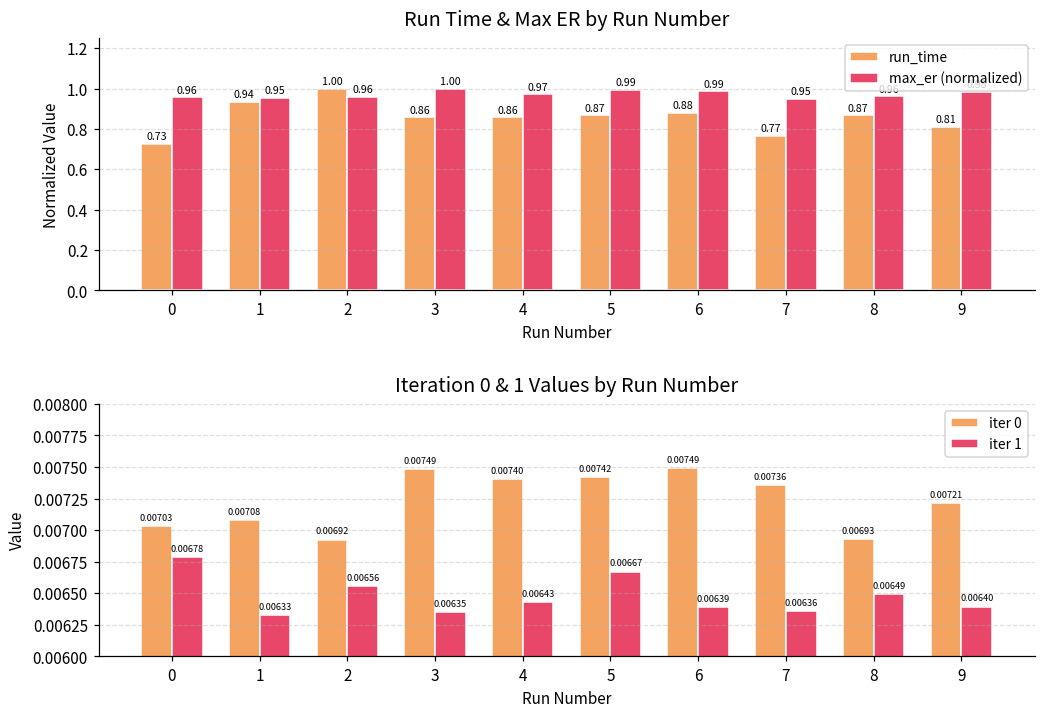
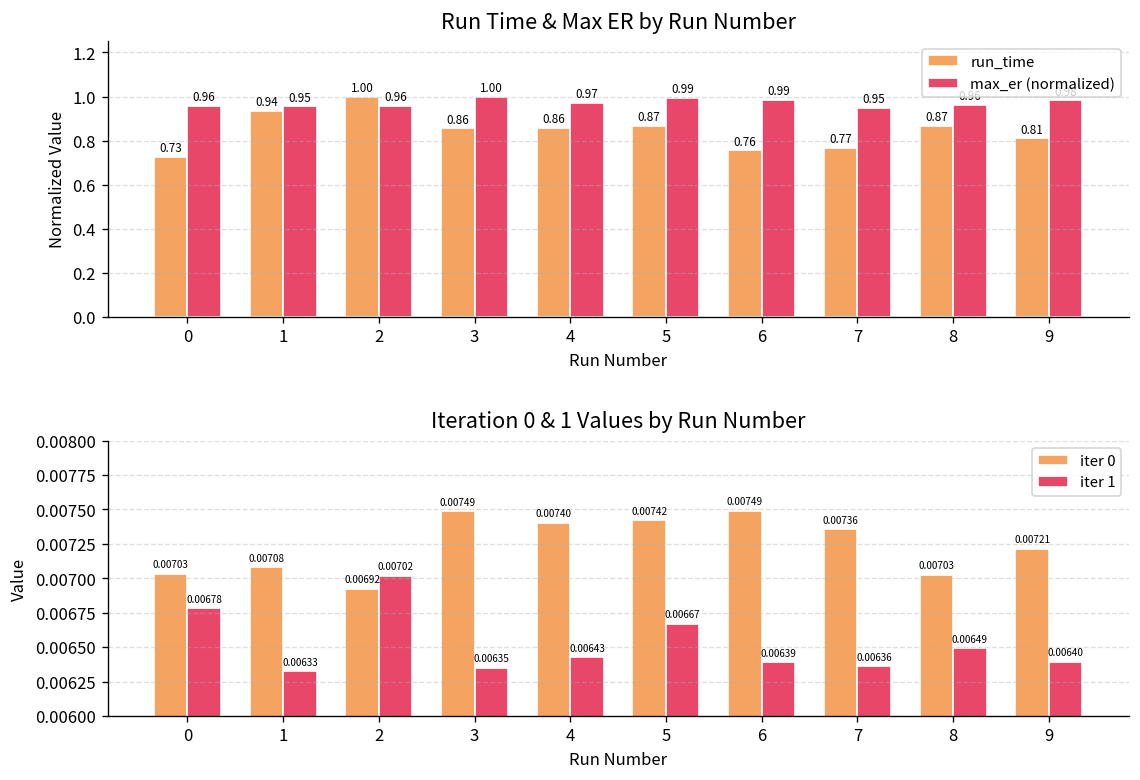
  {
    "Run Time & Max ER by Run Number": {
      "run_time": {
        "0": 0.73,
        "1": 0.94,
        "2": 1.00,
        "3": 0.86,
        "4": 0.86,
        "5": 0.87,
-       "6": 0.88,
+       "6": 0.76,
        "7": 0.77,
        "8": 0.87,
        "9": 0.81
      },
      "max_er (normalized)": {
        "0": 0.96,
        "1": 0.95,
        "2": 0.96,
        "3": 1.00,
        "4": 0.97,
        "5": 0.99,
        "6": 0.99,
        "7": 0.95
      }
    },
    "Iteration 0 & 1 Values by Run Number": {
      "iter 0": {
        "0": 0.00703,
        "1": 0.00708,
        "2": 0.00692,
        "3": 0.00749,
        "4": 0.00740,
        "5": 0.00742,
        "6": 0.00749,
        "7": 0.00736,
-       "8": 0.00693,
+       "8": 0.00703,
        "9": 0.00721
      },
      "iter 1": {
        "0": 0.00678,
        "1": 0.00633,
-       "2": 0.00656,
+       "2": 0.00702,
        "3": 0.00635,
        "4": 0.00643,
        "5": 0.00667,
        "6": 0.00639,
        "7": 0.00636,
        "8": 0.00649,
        "9": 0.00640
      }
    }
  }
